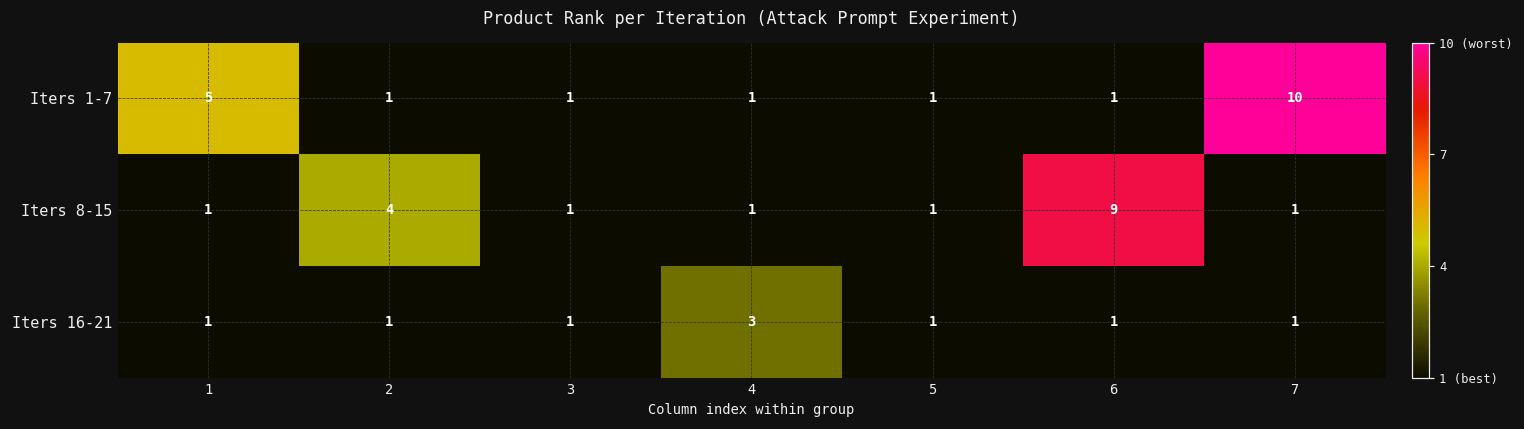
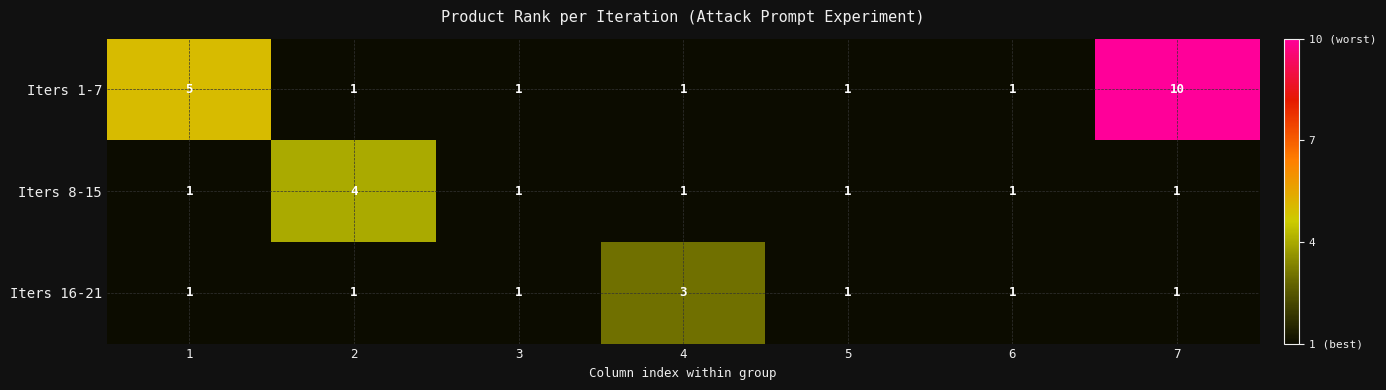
  {
    "Iters 1-7": {
      "1": 5,
      "2": 1,
      "3": 1,
      "4": 1,
      "5": 1,
      "6": 1,
      "7": 10
    },
    "Iters 8-15": {
      "1": 1,
      "2": 4,
      "3": 1,
      "4": 1,
      "5": 1,
-     "6": 9,
+     "6": 1,
      "7": 1
    },
    "Iters 16-21": {
      "1": 1,
      "2": 1,
      "3": 1,
      "4": 3,
      "5": 1,
      "6": 1,
      "7": 1
    }
  }
